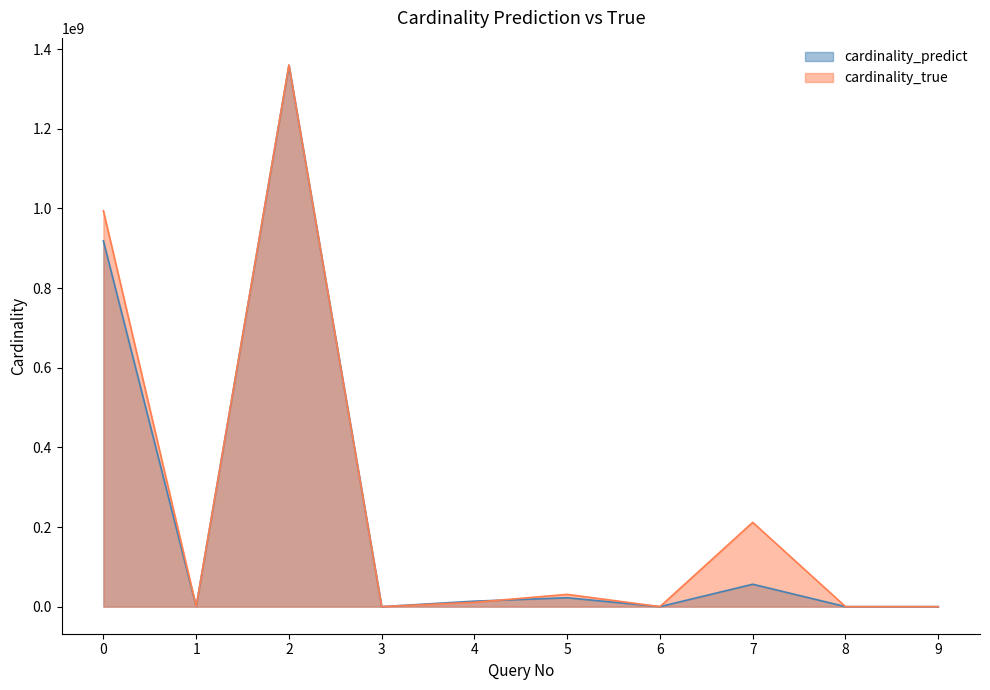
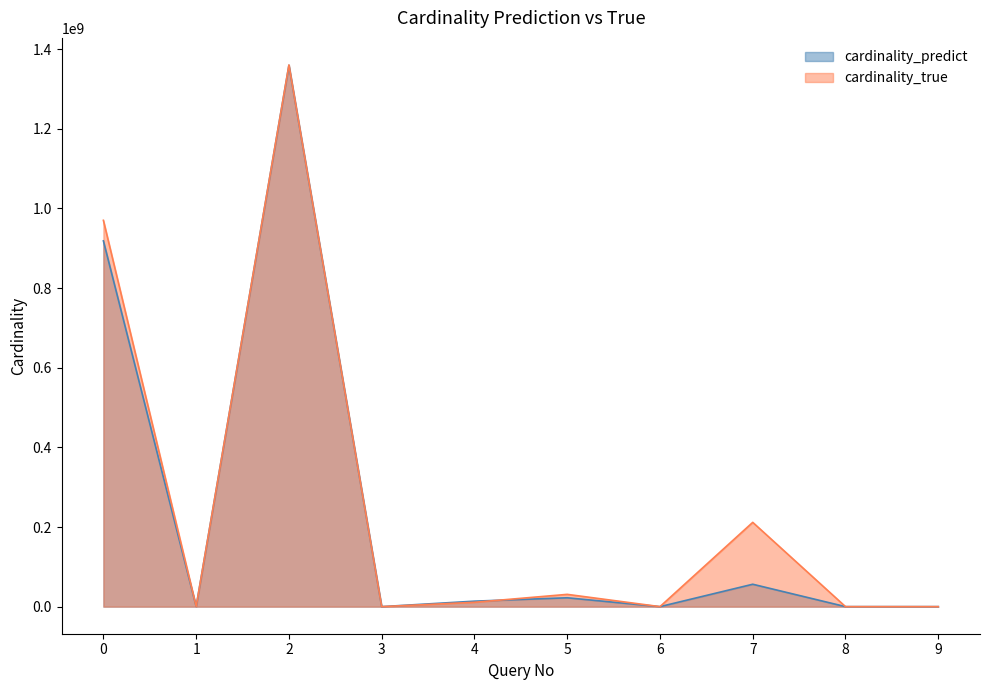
  {
    "cardinality_predict": {
      "0": 920000000,
      "5": 20000000,
      "7": 60000000
    },
    "cardinality_true": {
-     "0": 990000000,
+     "0": 970000000,
      "5": 30000000,
      "7": 210000000
    }
  }
